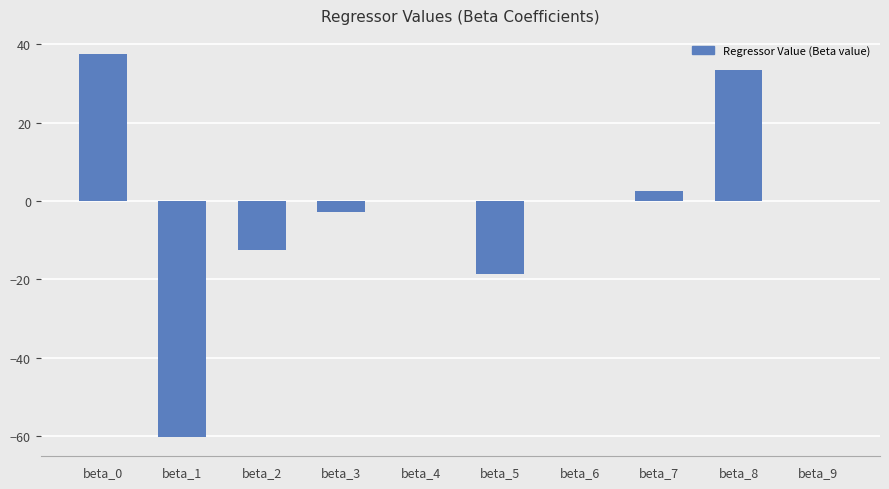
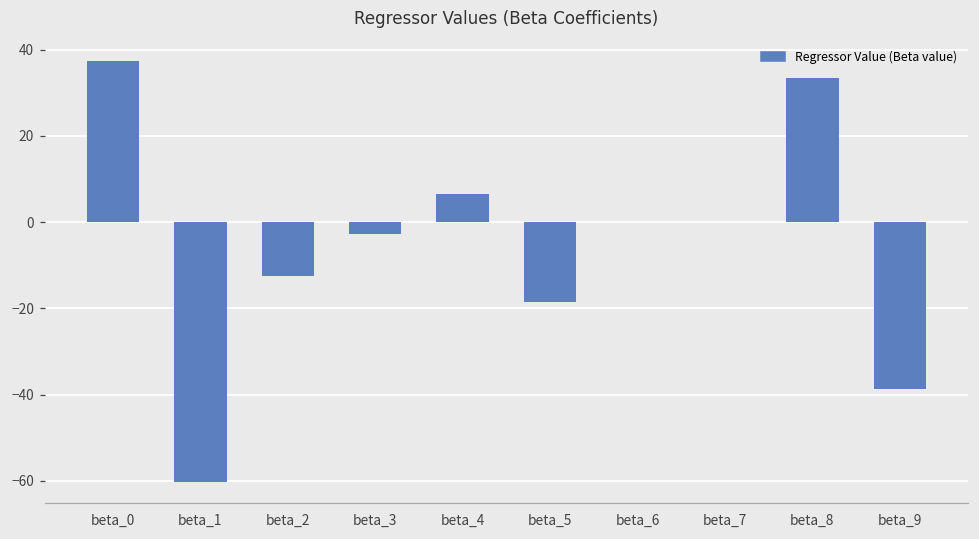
  {
    "beta_0": 37,
    "beta_1": -60,
    "beta_2": -13,
    "beta_3": -3,
-   "beta_4": 0,
+   "beta_4": 6,
    "beta_5": -19,
-   "beta_7": 3,
+   "beta_7": 0,
    "beta_8": 33,
-   "beta_9": 0
+   "beta_9": -39
  }
